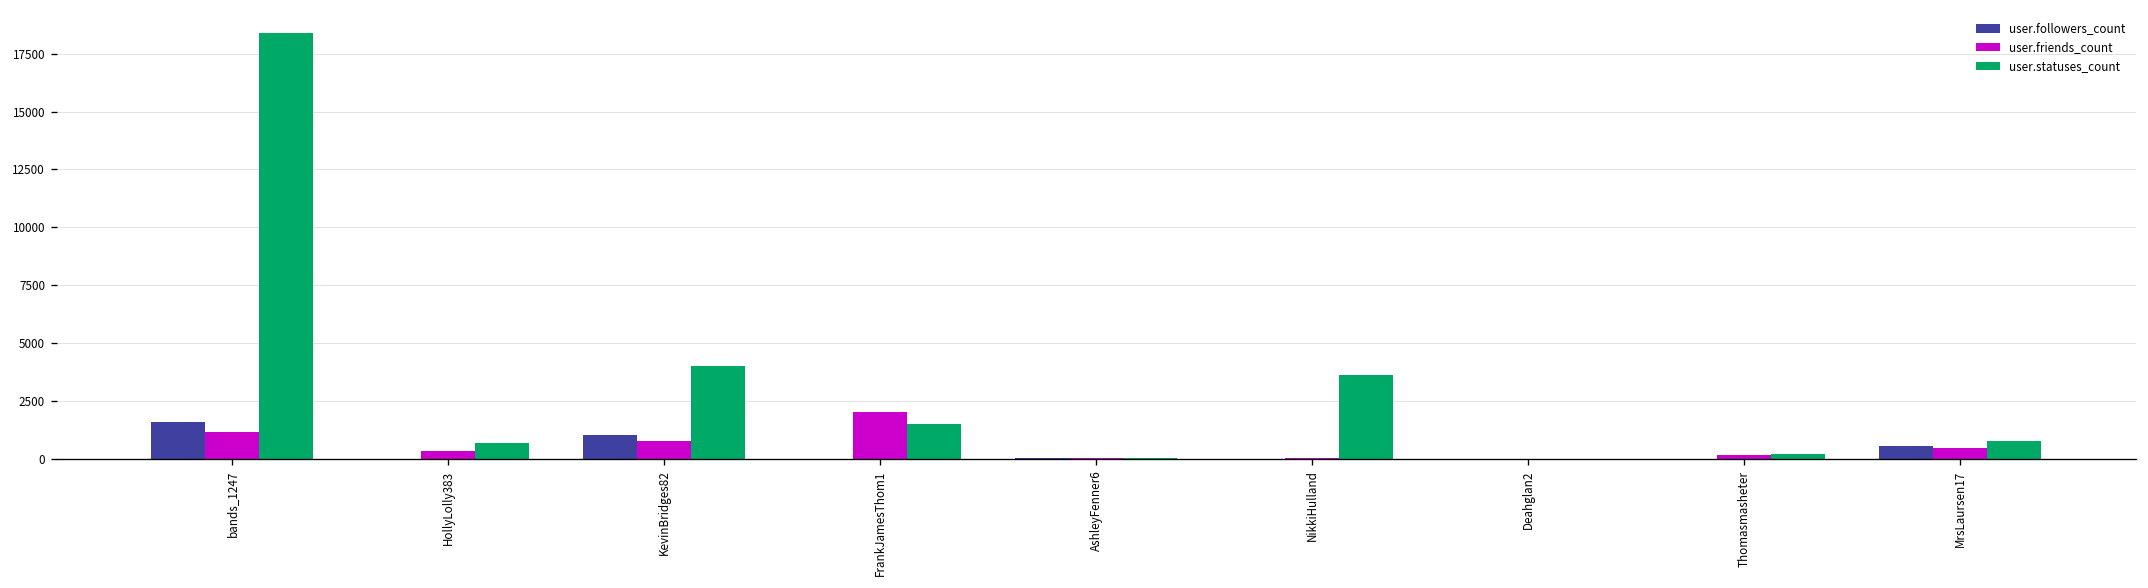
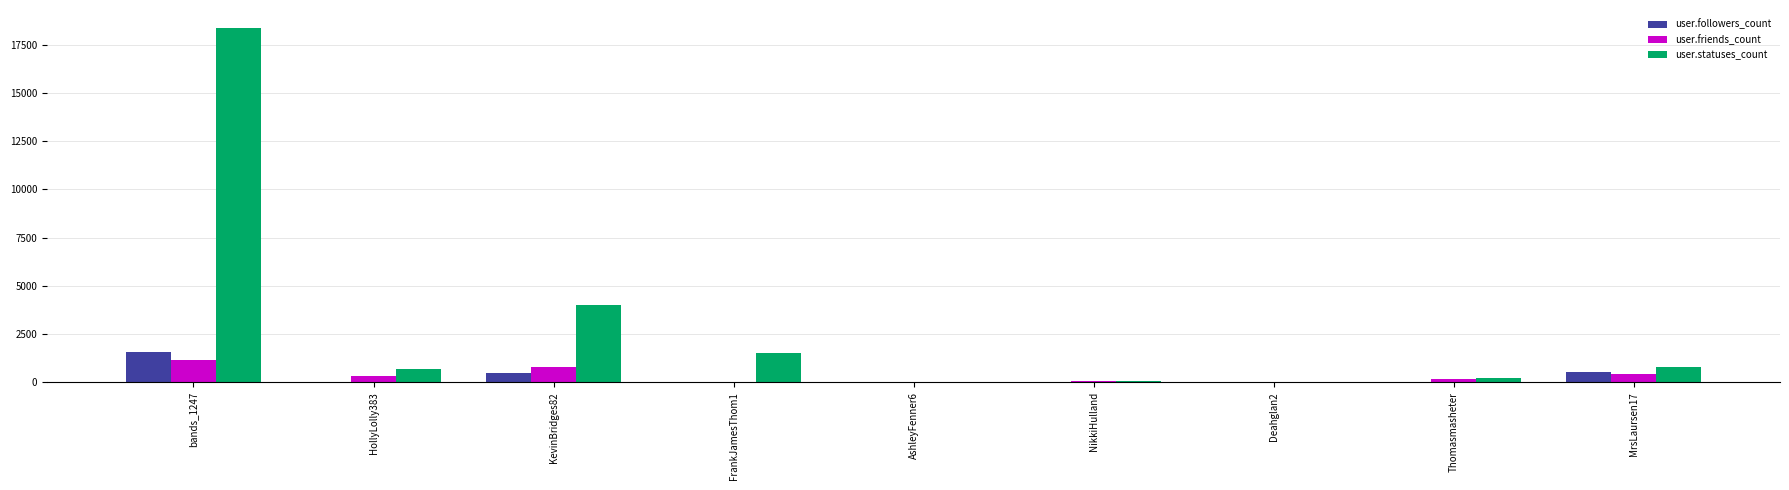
  {
    "user.followers_count": {
      "bands_1247": 1600,
-     "KevinBridges82": 1000,
+     "KevinBridges82": 500,
      "FrankJamesThom1": 0,
      "MrsLaursen17": 600
    },
    "user.friends_count": {
      "bands_1247": 1200,
      "HollyLolly383": 300,
      "KevinBridges82": 800,
-     "FrankJamesThom1": 2000,
+     "FrankJamesThom1": 0,
      "Thomasmasheter": 200,
      "MrsLaursen17": 500
    },
    "user.statuses_count": {
      "bands_1247": 18400,
      "HollyLolly383": 700,
      "KevinBridges82": 4000,
      "FrankJamesThom1": 1500,
-     "NikkiHulland": 3600,
+     "NikkiHulland": 100,
      "Thomasmasheter": 200,
      "MrsLaursen17": 800
    }
  }
